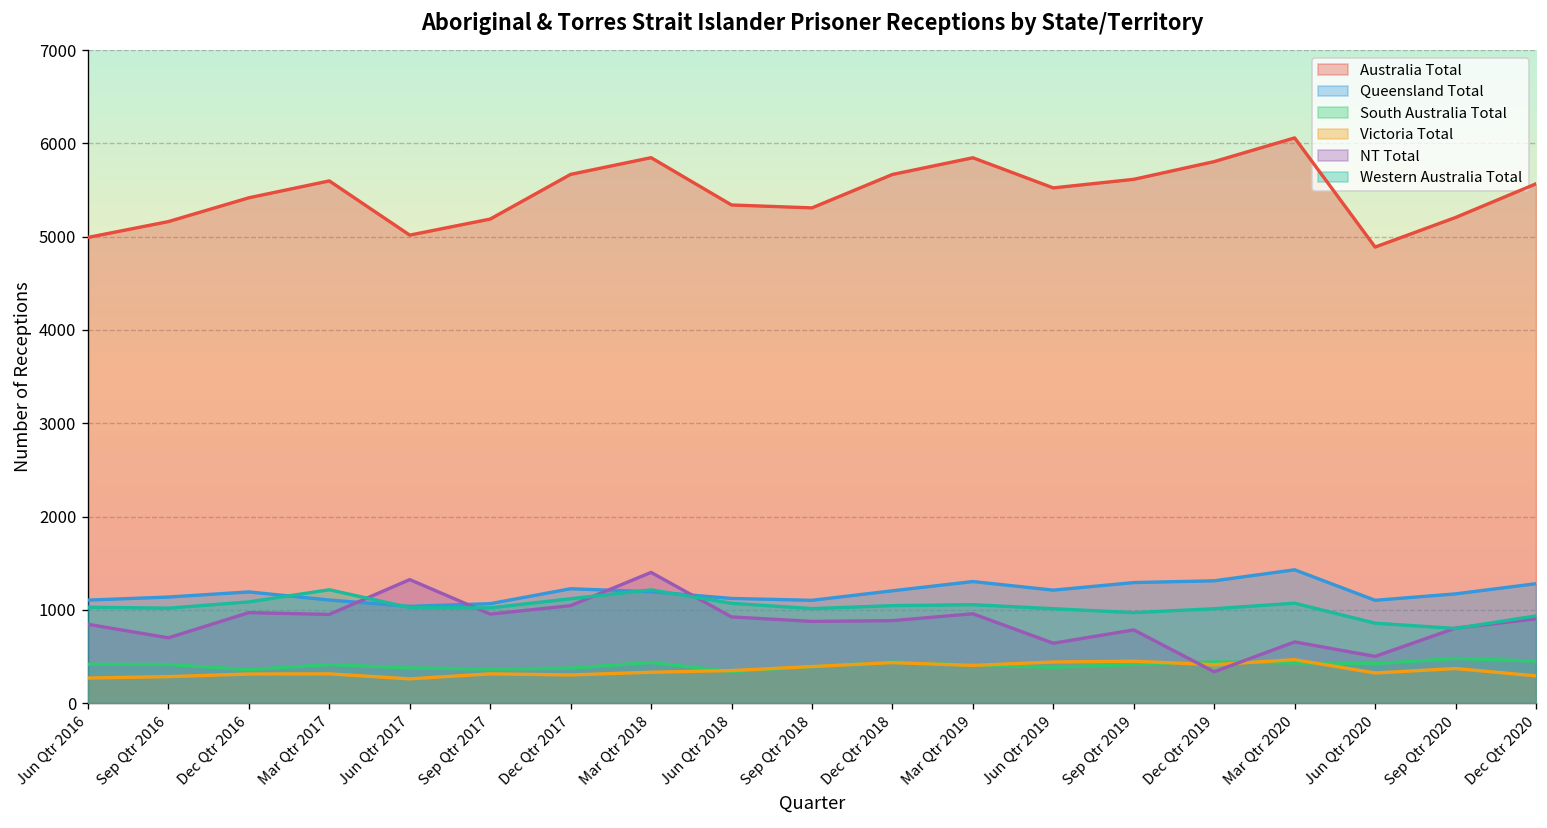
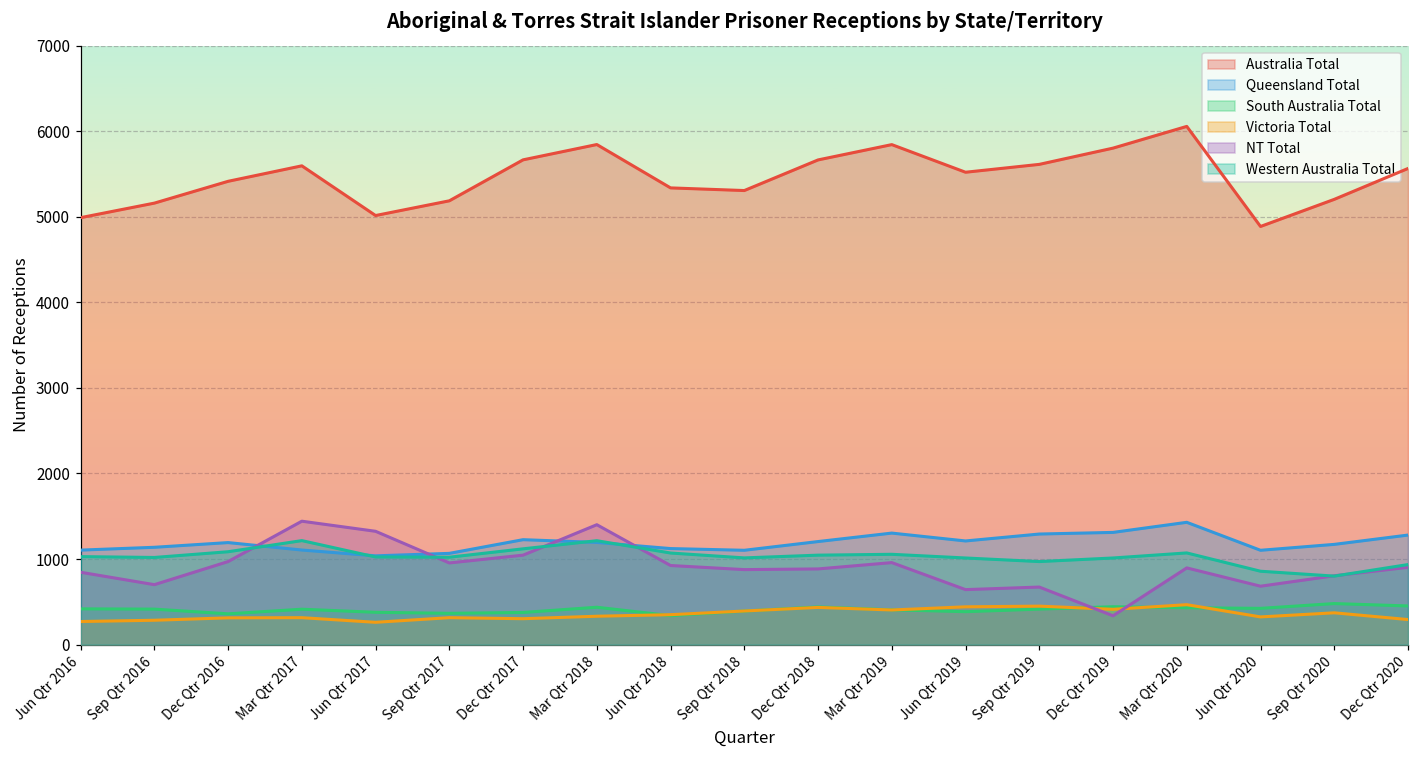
  {
    "NT Total": {
      "Jun Qtr 2016": 800,
      "Sep Qtr 2016": 700,
      "Dec Qtr 2016": 1000,
-     "Mar Qtr 2017": 1000,
+     "Mar Qtr 2017": 1400,
      "Jun Qtr 2017": 1300,
      "Sep Qtr 2017": 1000,
      "Dec Qtr 2017": 1000,
      "Mar Qtr 2018": 1400,
      "Jun Qtr 2018": 900,
      "Sep Qtr 2018": 900,
      "Dec Qtr 2018": 900,
      "Mar Qtr 2019": 1000,
      "Jun Qtr 2019": 600,
-     "Sep Qtr 2019": 800,
+     "Sep Qtr 2019": 700,
      "Dec Qtr 2019": 300,
-     "Mar Qtr 2020": 700,
-     "Jun Qtr 2020": 500
+     "Mar Qtr 2020": 900,
+     "Jun Qtr 2020": 700
    }
  }
